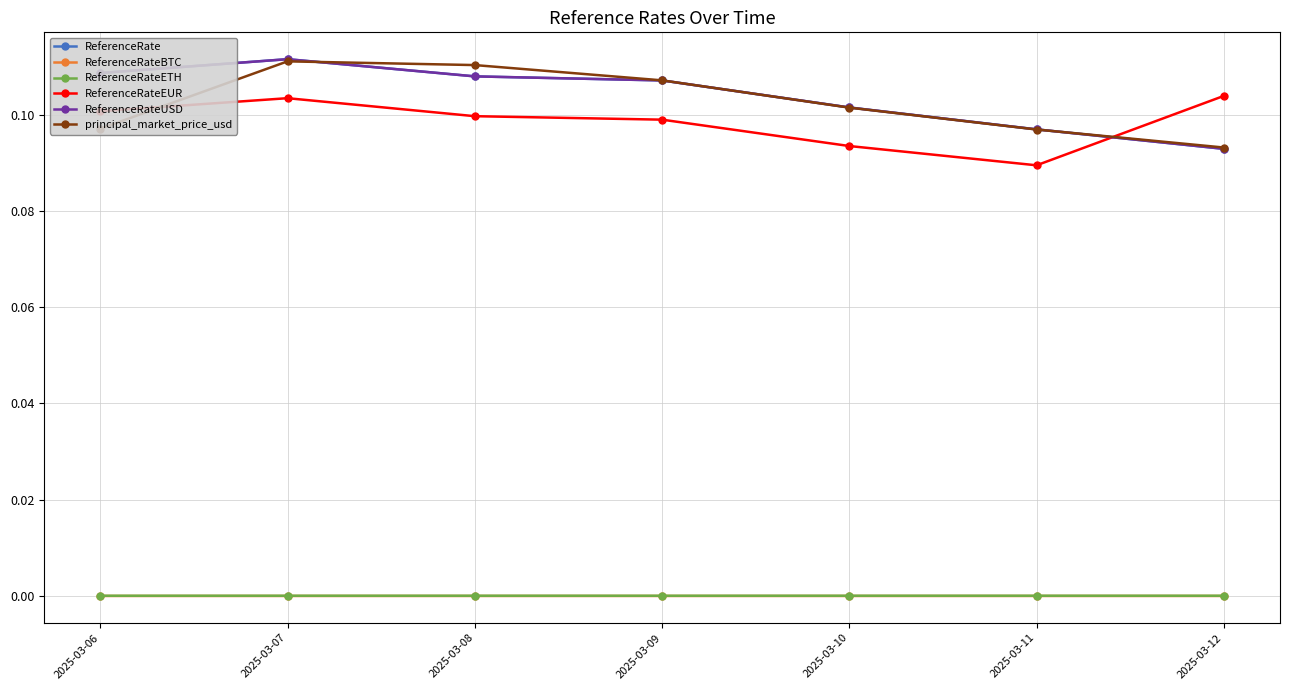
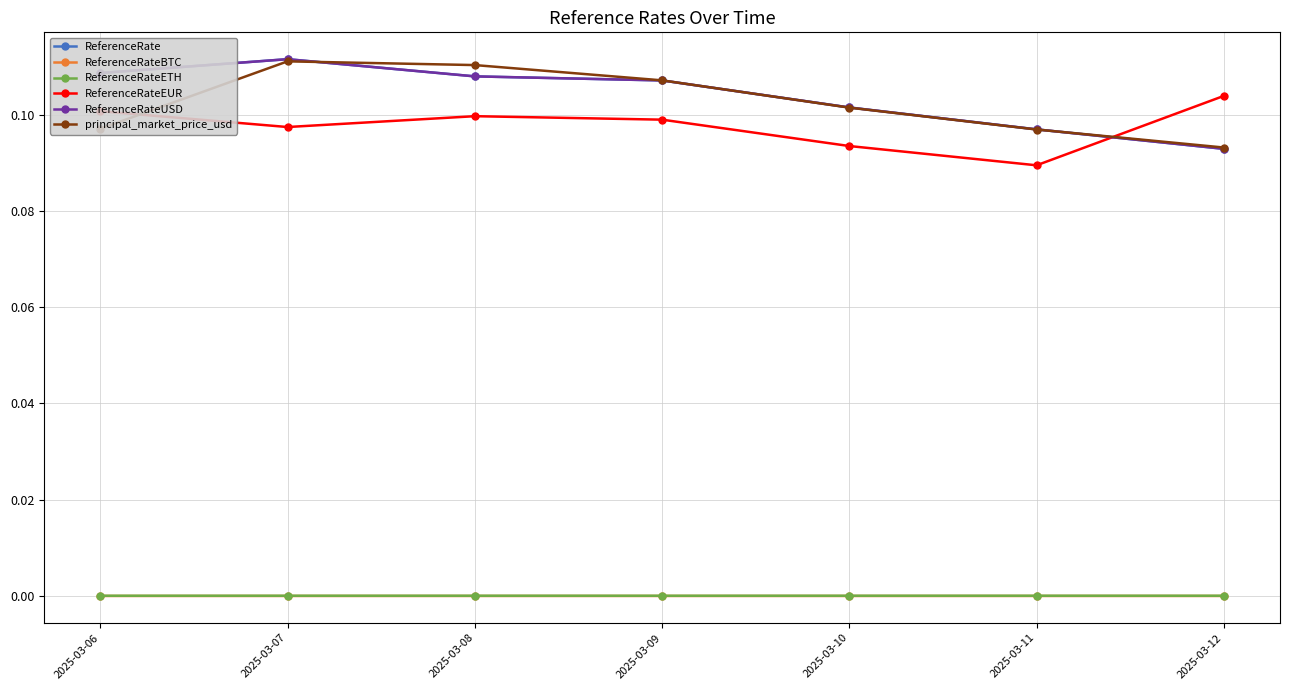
  {
    "ReferenceRateUSD": {
      "2025-03-08": 0.108
    },
    "ReferenceRateETH": {
      "2025-03-06": 0.000,
      "2025-03-07": 0.000,
      "2025-03-08": 0.000,
      "2025-03-09": 0.000,
      "2025-03-10": 0.000,
      "2025-03-11": 0.000,
      "2025-03-12": 0.000
    },
    "ReferenceRateEUR": {
-     "2025-03-07": 0.103,
+     "2025-03-07": 0.097,
      "2025-03-08": 0.100,
      "2025-03-09": 0.099,
      "2025-03-10": 0.093,
      "2025-03-11": 0.089,
      "2025-03-12": 0.104
    },
    "principal_market_price_usd": {
      "2025-03-08": 0.110
    }
  }
